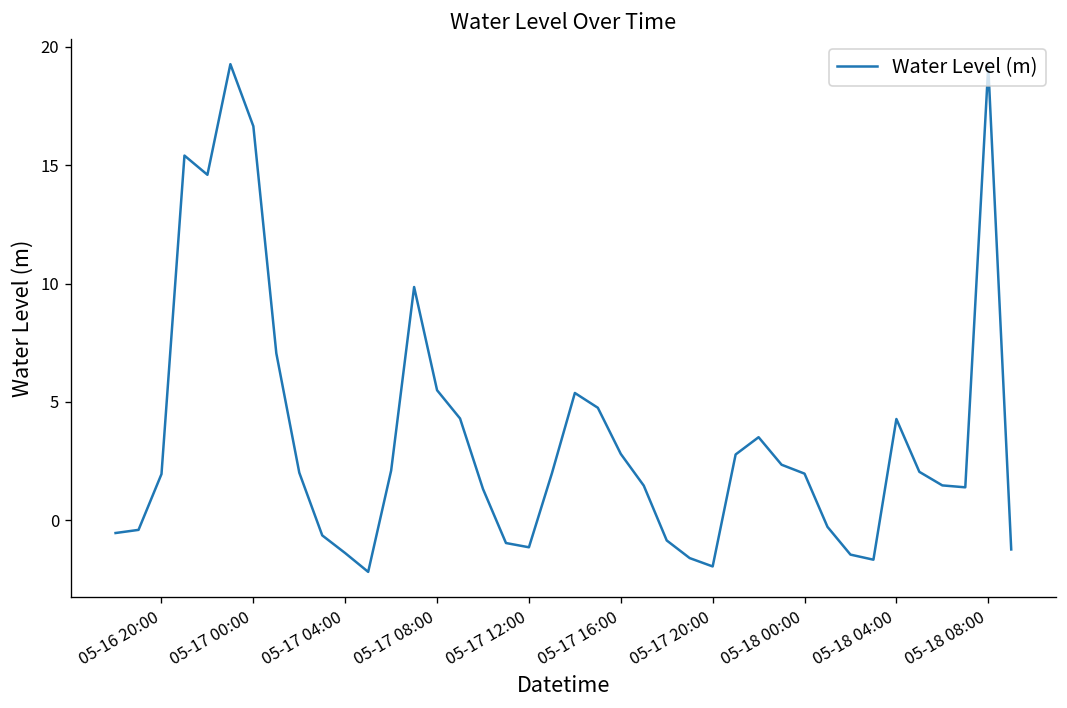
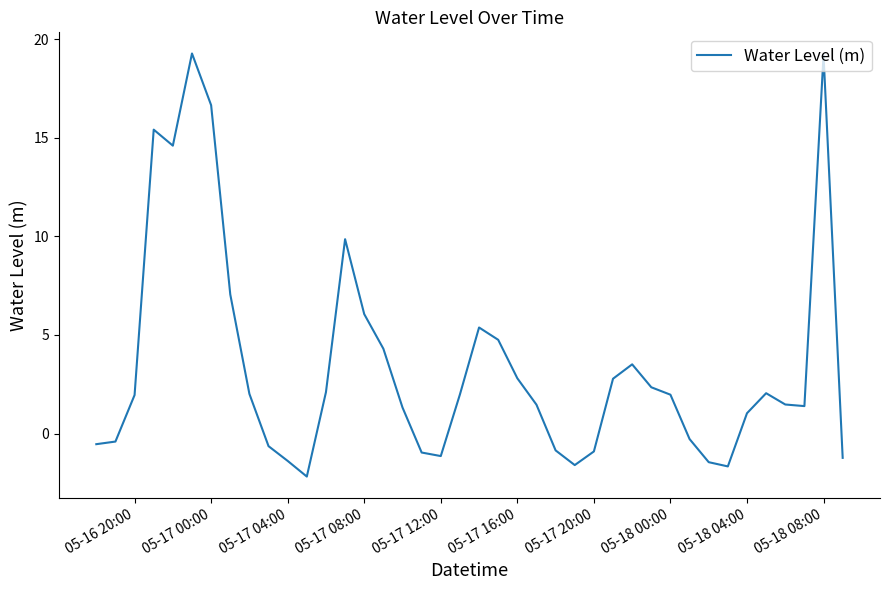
  {
    "05-16 20:00": 2.0,
    "05-17 00:00": 16.7,
    "05-17 04:00": -1.4,
-   "05-17 08:00": 5.5,
+   "05-17 08:00": 6.1,
    "05-17 12:00": -1.1,
    "05-17 16:00": 2.8,
-   "05-17 20:00": -2.0,
+   "05-17 20:00": -0.9,
    "05-18 00:00": 2.0,
-   "05-18 04:00": 4.3
+   "05-18 04:00": 1.0
  }
